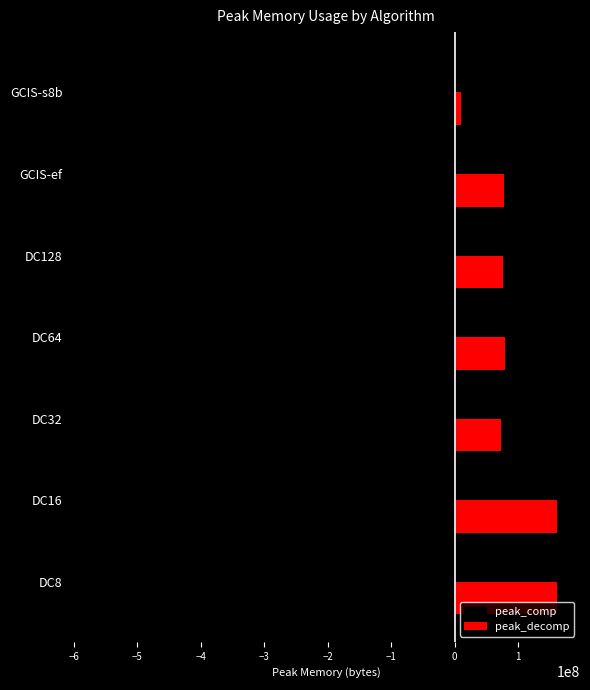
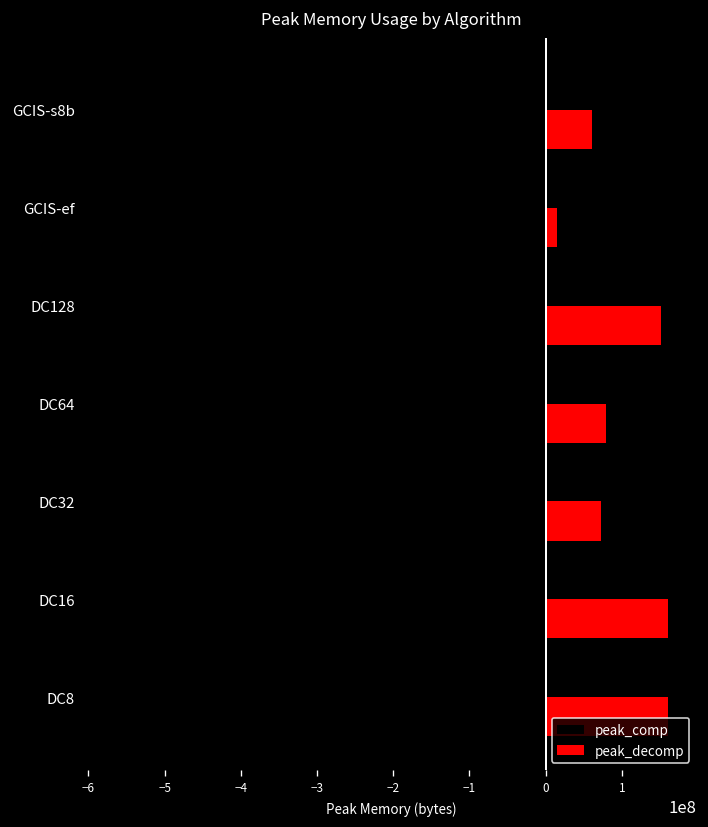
  {
    "peak_comp": {
      "GCIS-s8b": -70000000,
      "GCIS-ef": -70000000,
      "DC128": -560000000,
      "DC64": -510000000,
      "DC32": -560000000,
      "DC16": -570000000,
      "DC8": -570000000
    },
    "peak_decomp": {
-     "GCIS-s8b": 10000000,
-     "GCIS-ef": 80000000,
-     "DC128": 80000000,
+     "GCIS-s8b": 60000000,
+     "GCIS-ef": 20000000,
+     "DC128": 150000000,
      "DC64": 80000000,
      "DC32": 70000000,
      "DC16": 160000000,
      "DC8": 160000000
    }
  }
